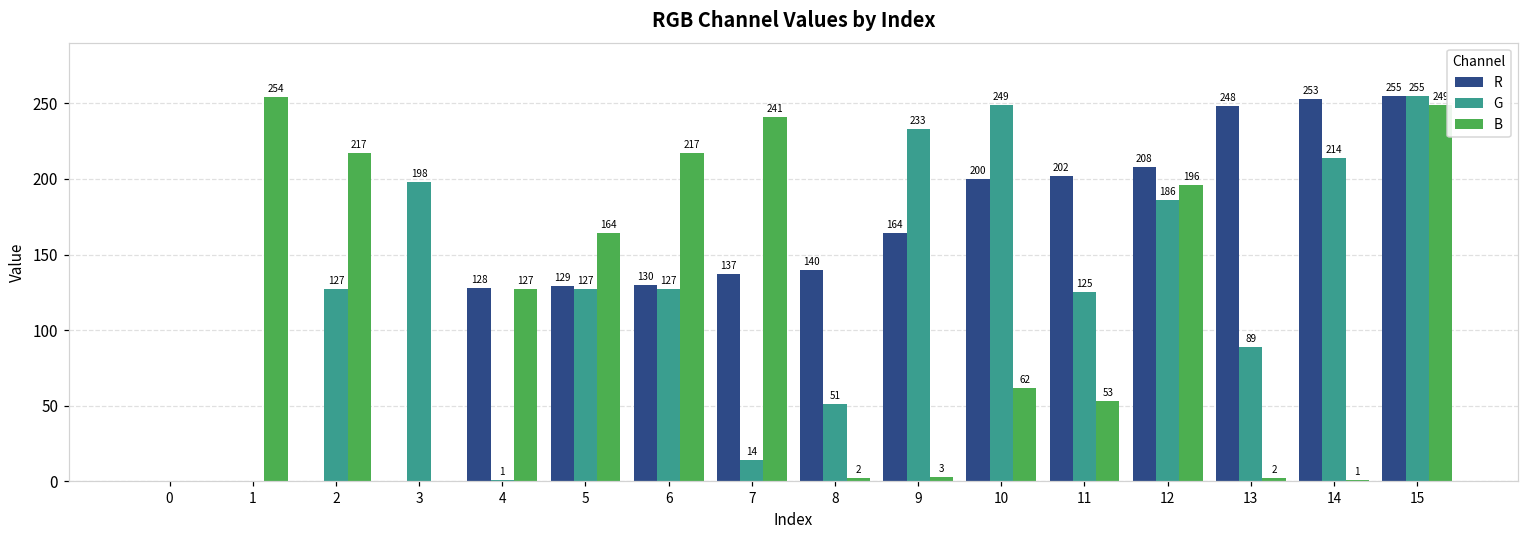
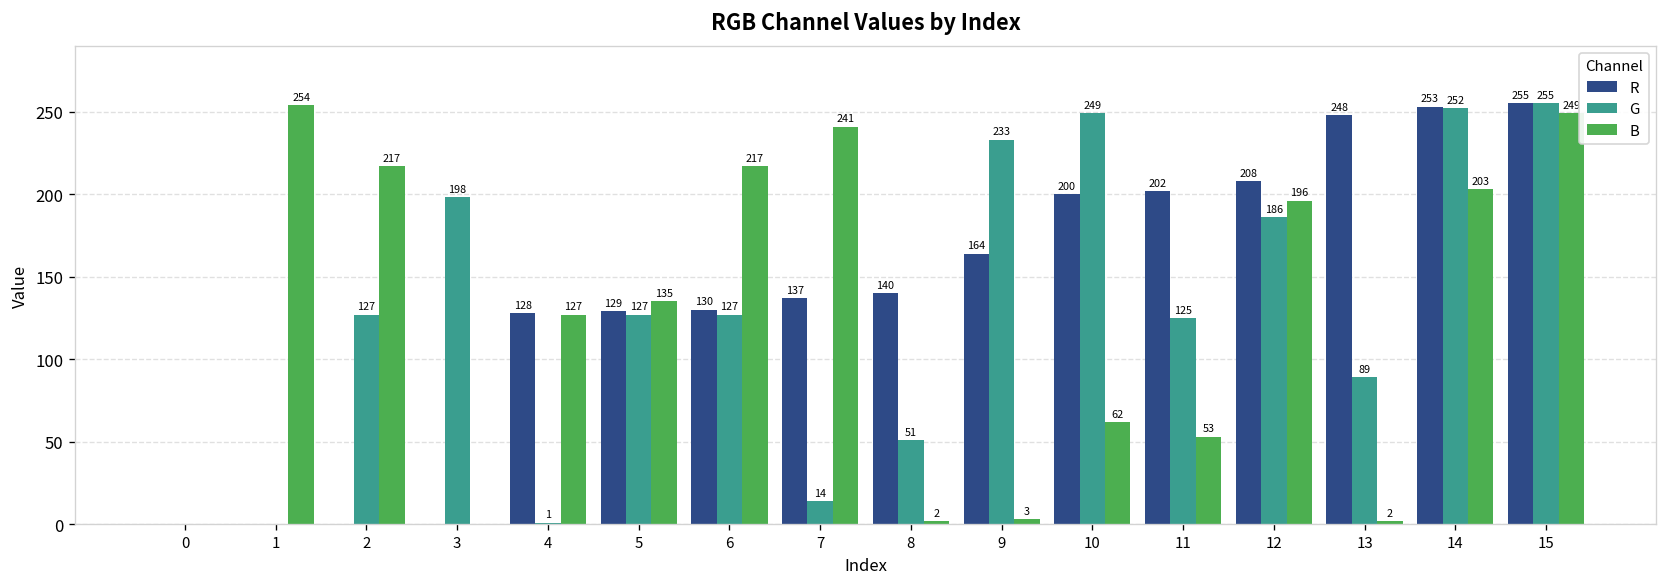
  {
    "R": {
      "4": 128,
      "5": 129,
      "6": 130,
      "7": 137,
      "8": 140,
      "9": 164,
      "10": 200,
      "11": 202,
      "12": 208,
      "13": 248,
      "14": 253,
      "15": 255
    },
    "G": {
      "2": 127,
      "3": 198,
      "4": 1,
      "5": 127,
      "6": 127,
      "7": 14,
      "8": 51,
      "9": 233,
      "10": 249,
      "11": 125,
      "12": 186,
      "13": 89,
-     "14": 214,
+     "14": 252,
      "15": 255
    },
    "B": {
      "1": 254,
      "2": 217,
      "4": 127,
-     "5": 164,
+     "5": 135,
      "6": 217,
      "7": 241,
      "8": 2,
      "9": 3,
      "10": 62,
      "11": 53,
      "12": 196,
      "13": 2,
-     "14": 1
+     "14": 203
    }
  }
